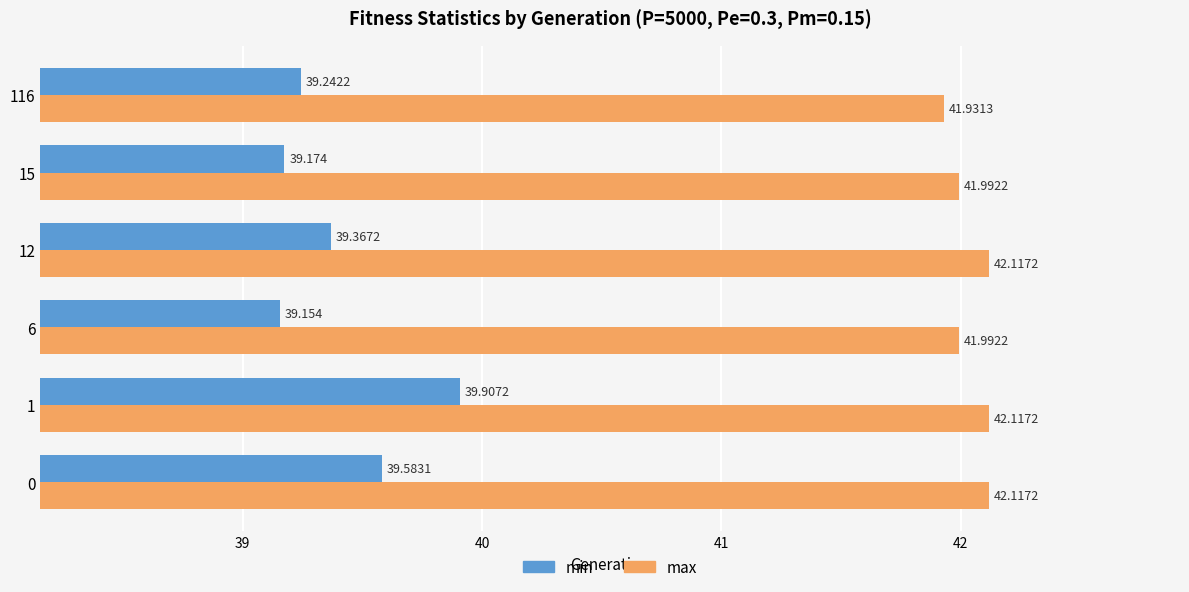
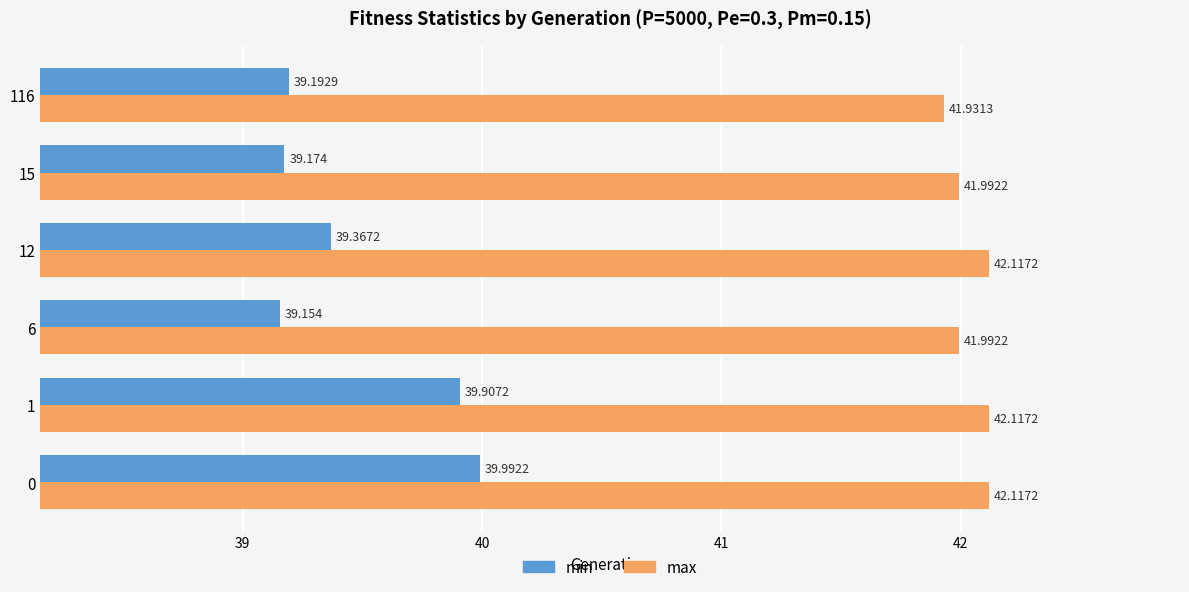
  {
    "min": {
-     "116": 39.2422,
+     "116": 39.1929,
      "15": 39.174,
      "12": 39.3672,
      "6": 39.154,
      "1": 39.9072,
-     "0": 39.5831
+     "0": 39.9922
    },
    "max": {
      "116": 41.9313,
      "15": 41.9922,
      "12": 42.1172,
      "6": 41.9922,
      "1": 42.1172,
      "0": 42.1172
    }
  }
